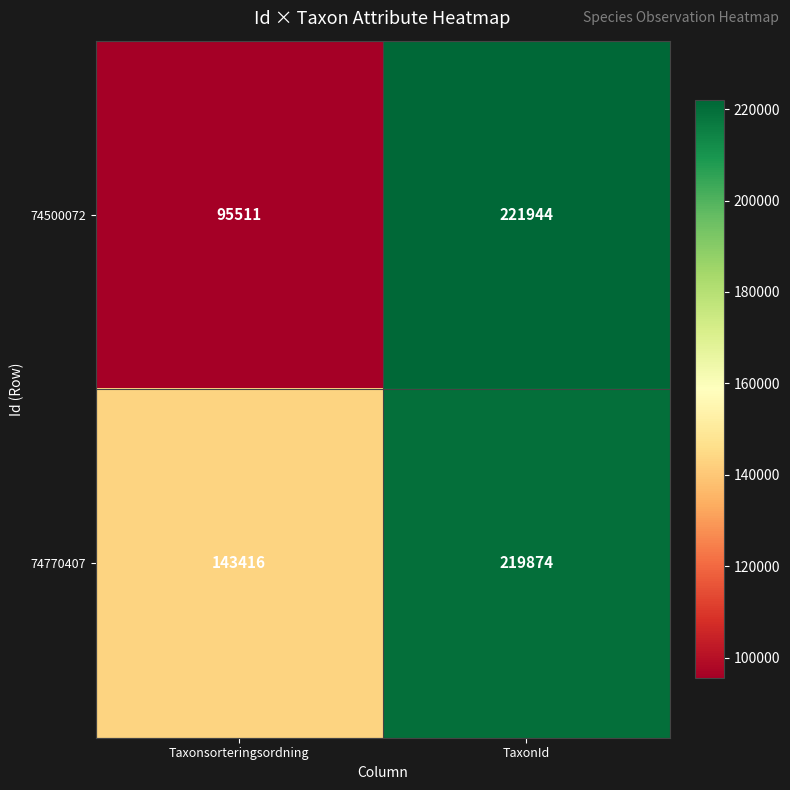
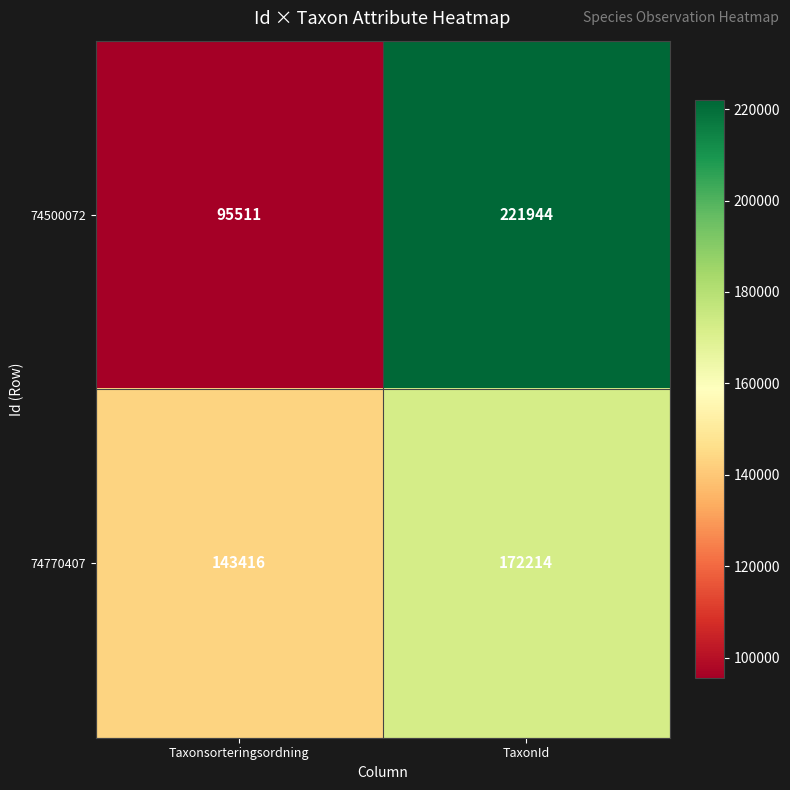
  {
    "74500072": {
      "Taxonsorteringsordning": 95511,
      "TaxonId": 221944
    },
    "74770407": {
      "Taxonsorteringsordning": 143416,
-     "TaxonId": 219874
+     "TaxonId": 172214
    }
  }
